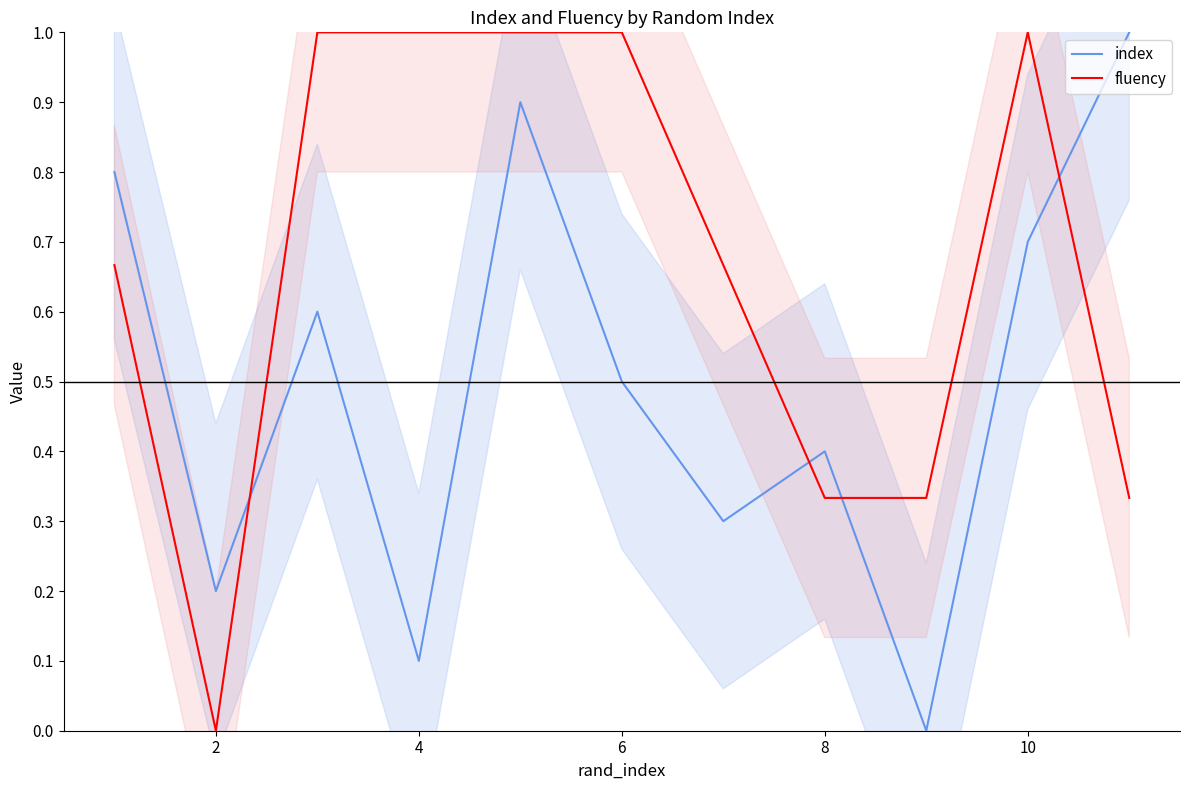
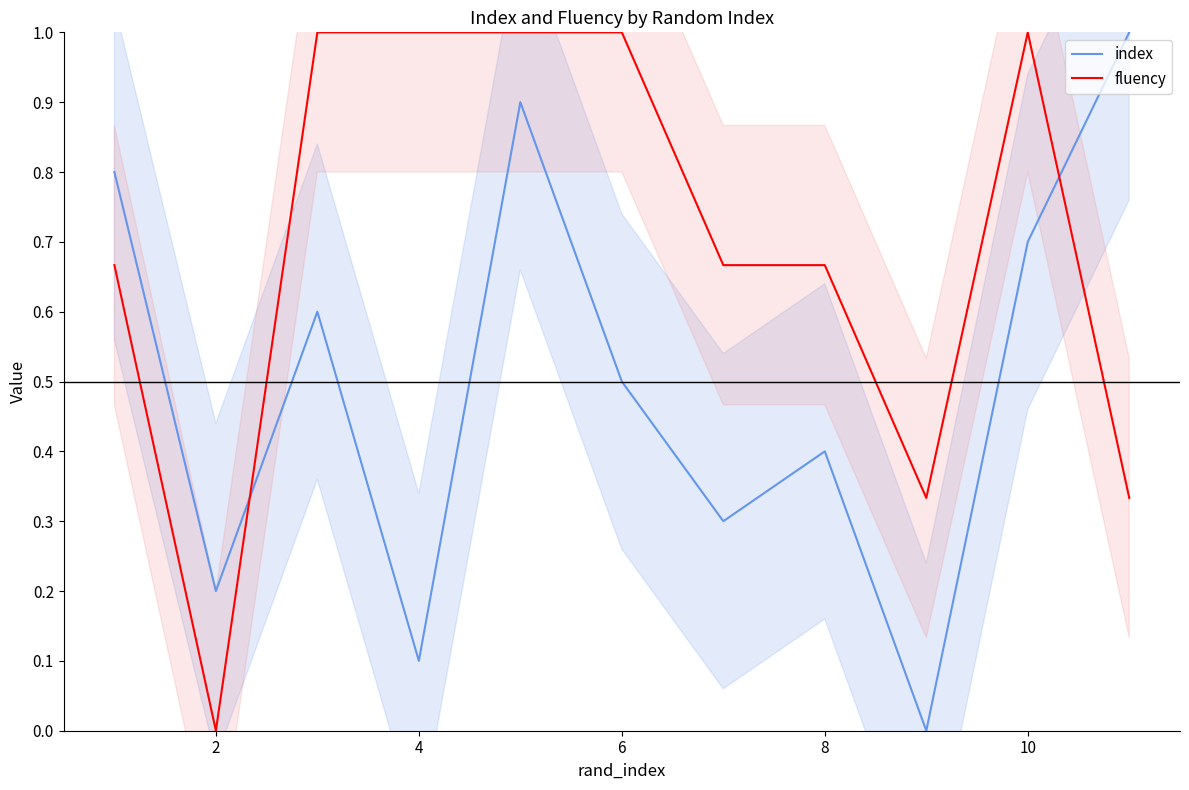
  {
    "fluency": {
      "2": 0.00,
      "4": 1.00,
      "6": 1.00,
-     "8": 0.33,
+     "8": 0.67,
      "10": 1.00
    }
  }
